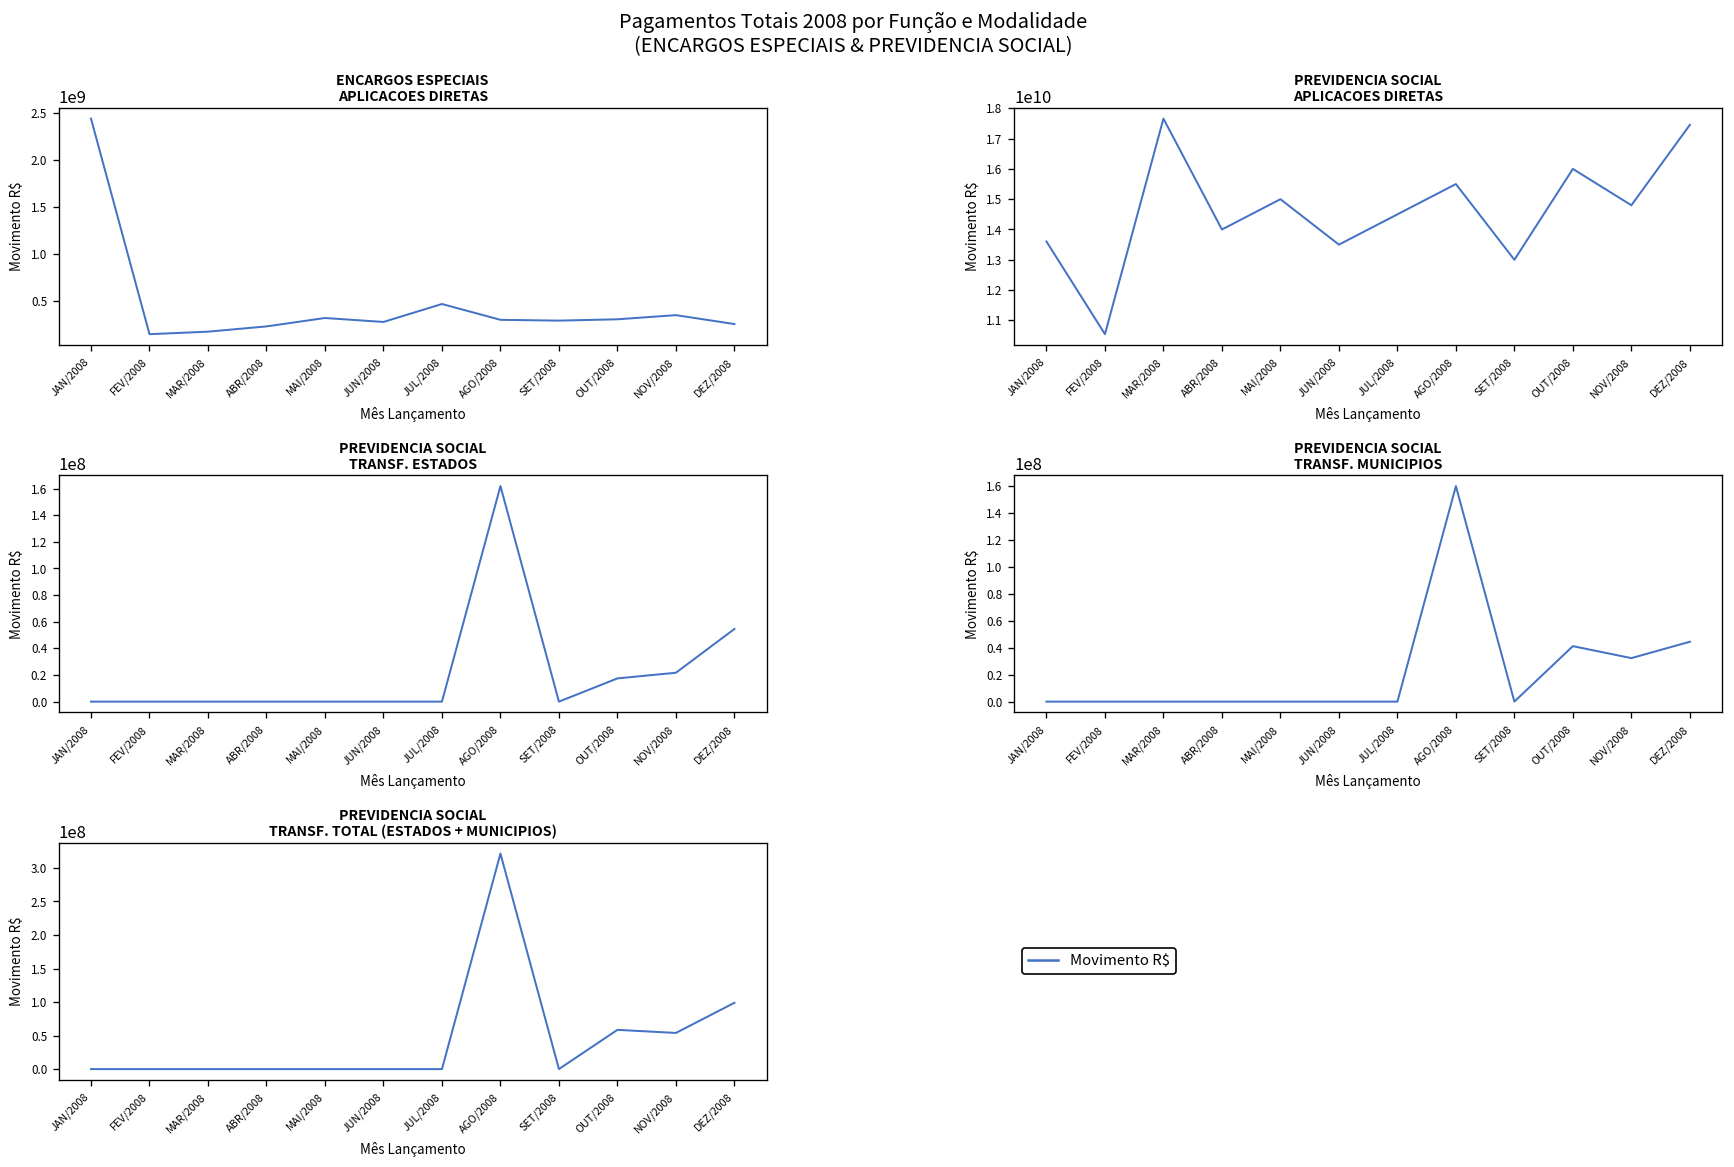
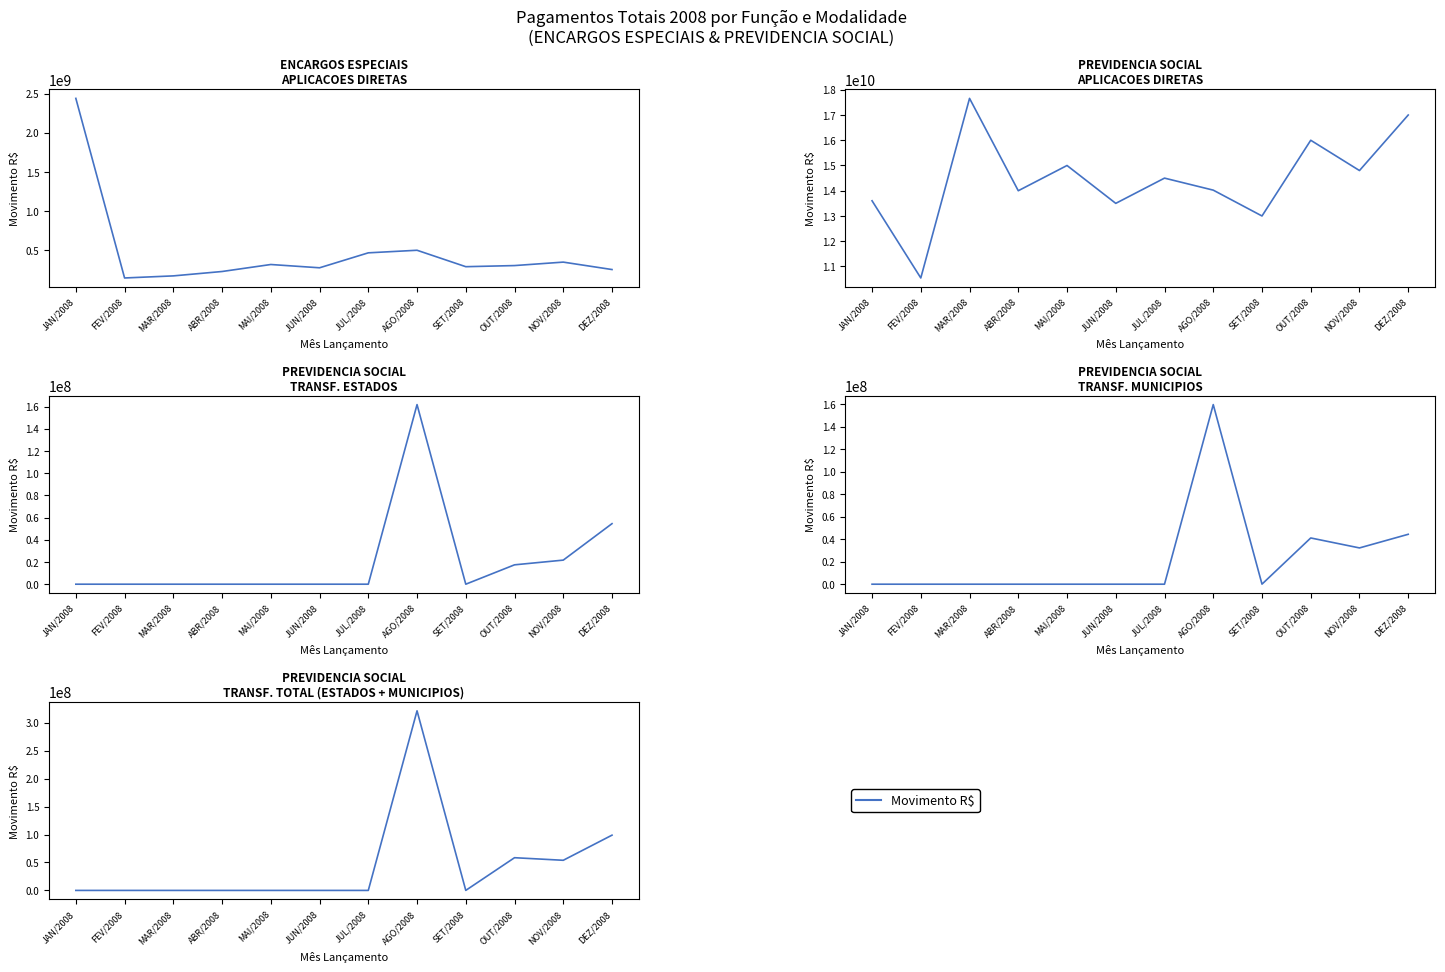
  {
    "ENCARGOS ESPECIAIS APLICACOES DIRETAS": {
      "JAN/2008": 2400000000,
      "FEV/2008": 100000000,
      "MAR/2008": 200000000,
      "ABR/2008": 200000000,
      "MAI/2008": 300000000,
      "JUN/2008": 300000000,
      "JUL/2008": 500000000,
-     "AGO/2008": 300000000,
+     "AGO/2008": 500000000,
      "SET/2008": 300000000,
      "OUT/2008": 300000000,
      "NOV/2008": 400000000,
      "DEZ/2008": 300000000
    },
    "PREVIDENCIA SOCIAL APLICACOES DIRETAS": {
      "JAN/2008": 13600000000,
      "FEV/2008": 10500000000,
      "MAR/2008": 17700000000,
      "ABR/2008": 14000000000,
      "MAI/2008": 15000000000,
      "JUN/2008": 13500000000,
      "JUL/2008": 14500000000,
-     "AGO/2008": 15500000000,
+     "AGO/2008": 14000000000,
      "SET/2008": 13000000000,
      "OUT/2008": 16000000000,
      "NOV/2008": 14800000000,
-     "DEZ/2008": 17500000000
+     "DEZ/2008": 17000000000
    },
    "PREVIDENCIA SOCIAL TRANSF. ESTADOS": {
      "JAN/2008": 0,
      "FEV/2008": 0,
      "MAR/2008": 0,
      "ABR/2008": 0,
      "MAI/2008": 0,
      "JUN/2008": 0,
      "JUL/2008": 0,
      "AGO/2008": 162000000,
      "SET/2008": 0,
      "OUT/2008": 17000000,
      "NOV/2008": 22000000,
      "DEZ/2008": 55000000
    },
    "PREVIDENCIA SOCIAL TRANSF. MUNICIPIOS": {
      "JAN/2008": 0,
      "FEV/2008": 0,
      "MAR/2008": 0,
      "ABR/2008": 0,
      "MAI/2008": 0,
      "JUN/2008": 0,
      "JUL/2008": 0,
      "AGO/2008": 160000000,
      "SET/2008": 0,
      "OUT/2008": 41000000,
      "NOV/2008": 32000000,
      "DEZ/2008": 44000000
    },
    "PREVIDENCIA SOCIAL TRANSF. TOTAL (ESTADOS + MUNICIPIOS)": {
      "JAN/2008": 0,
      "FEV/2008": 0,
      "MAR/2008": 0,
      "ABR/2008": 0,
      "MAI/2008": 0,
      "JUN/2008": 0,
      "JUL/2008": 0,
      "AGO/2008": 320000000,
      "SET/2008": 0,
      "OUT/2008": 60000000,
      "NOV/2008": 50000000,
      "DEZ/2008": 100000000
    }
  }
